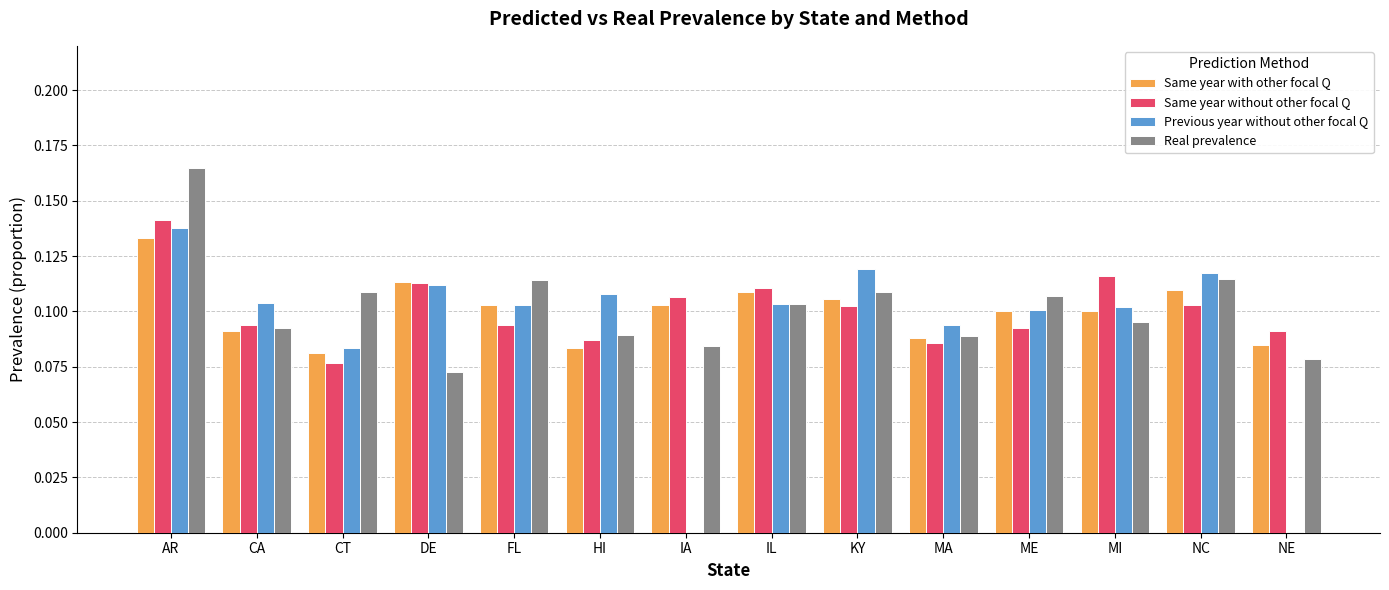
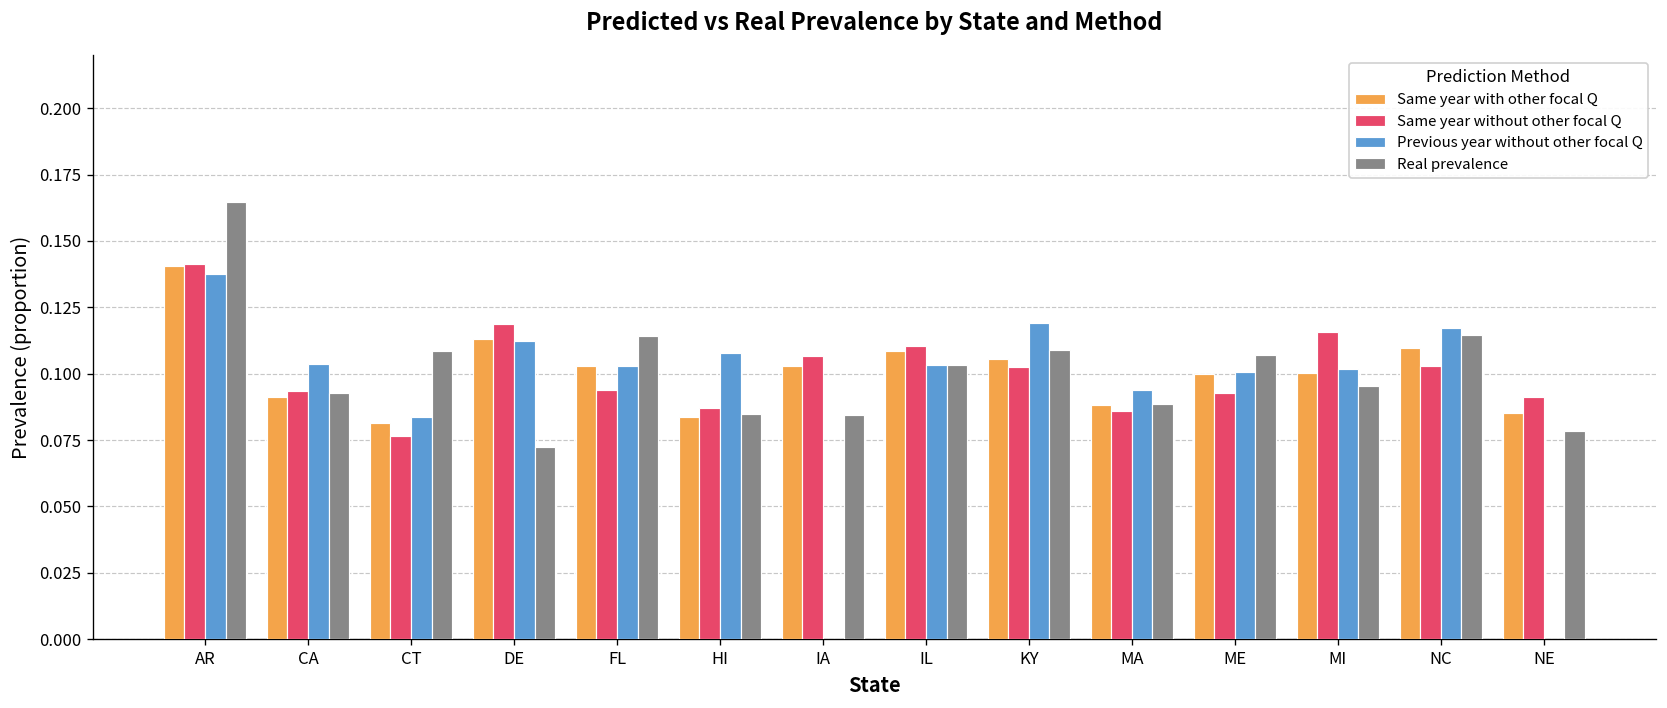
  {
    "Same year with other focal Q": {
-     "AR": 0.133,
+     "AR": 0.141,
      "CA": 0.091,
      "CT": 0.081,
      "DE": 0.113,
      "FL": 0.103,
      "HI": 0.084,
      "IA": 0.103,
      "IL": 0.109,
      "KY": 0.105,
      "MA": 0.088,
      "ME": 0.100,
      "MI": 0.100,
      "NC": 0.110,
      "NE": 0.085
    },
    "Same year without other focal Q": {
      "AR": 0.141,
      "CA": 0.094,
      "CT": 0.077,
-     "DE": 0.113,
+     "DE": 0.119,
      "FL": 0.094,
      "HI": 0.087,
      "IA": 0.107,
      "IL": 0.111,
      "KY": 0.103,
      "MA": 0.086,
      "ME": 0.093,
      "MI": 0.116,
      "NC": 0.103,
      "NE": 0.091
    },
    "Real prevalence": {
      "AR": 0.165,
      "CA": 0.093,
      "CT": 0.109,
      "DE": 0.072,
      "FL": 0.114,
-     "HI": 0.089,
+     "HI": 0.085,
      "IA": 0.084,
      "IL": 0.103,
      "KY": 0.109,
      "MA": 0.089,
      "ME": 0.107,
      "MI": 0.095,
      "NC": 0.115,
      "NE": 0.078
    }
  }
